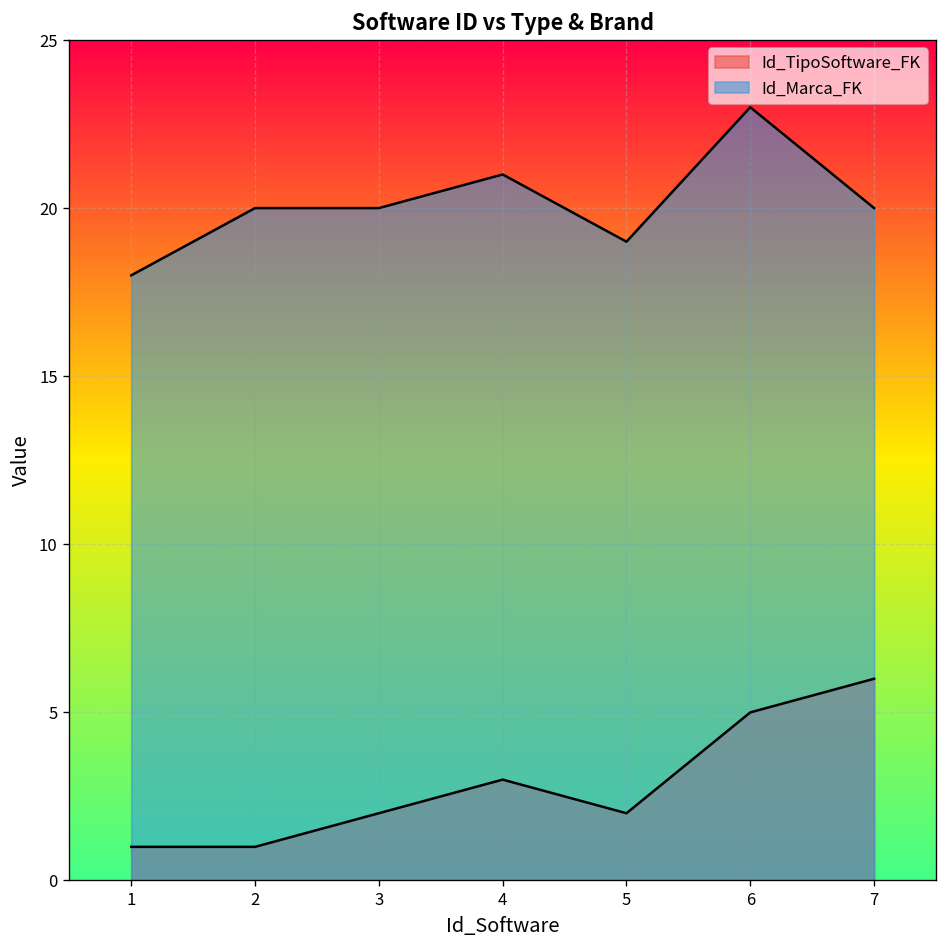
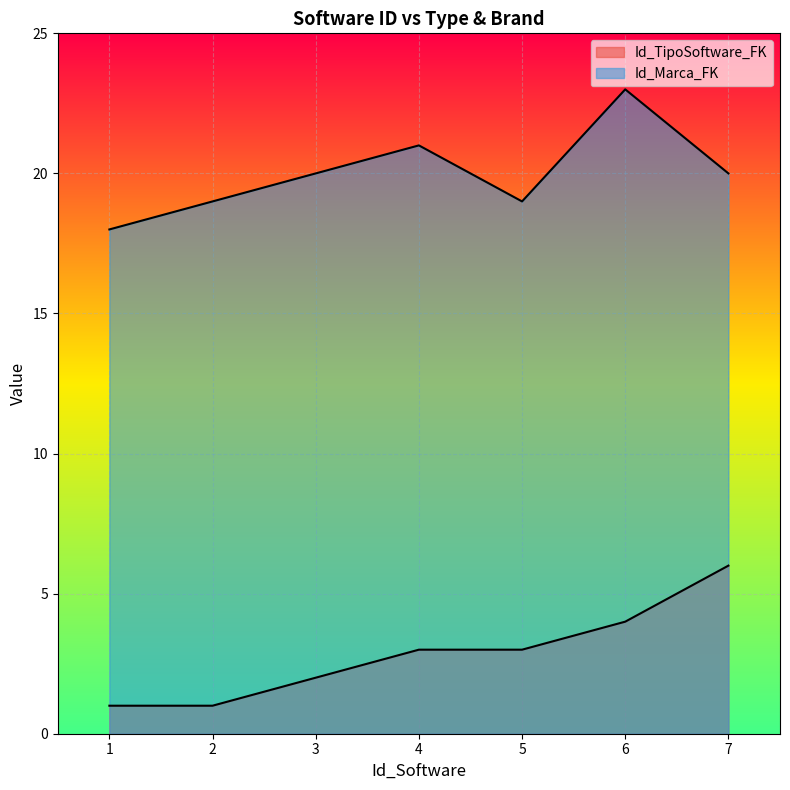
  {
    "Id_TipoSoftware_FK": {
      "1": 1,
      "2": 1,
      "3": 2,
      "4": 3,
-     "5": 2,
-     "6": 5,
+     "5": 3,
+     "6": 4,
      "7": 6
    },
    "Id_Marca_FK": {
      "1": 18,
-     "2": 20,
+     "2": 19,
      "3": 20,
      "4": 21,
      "5": 19,
      "6": 23,
      "7": 20
    }
  }
